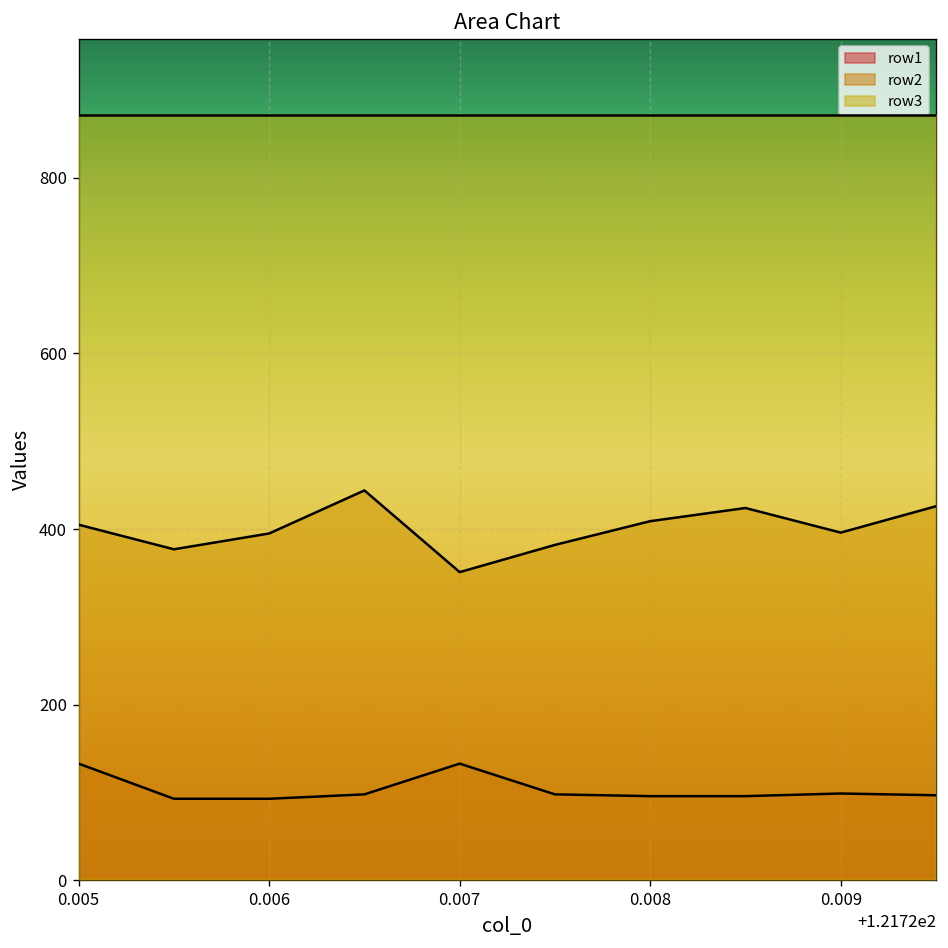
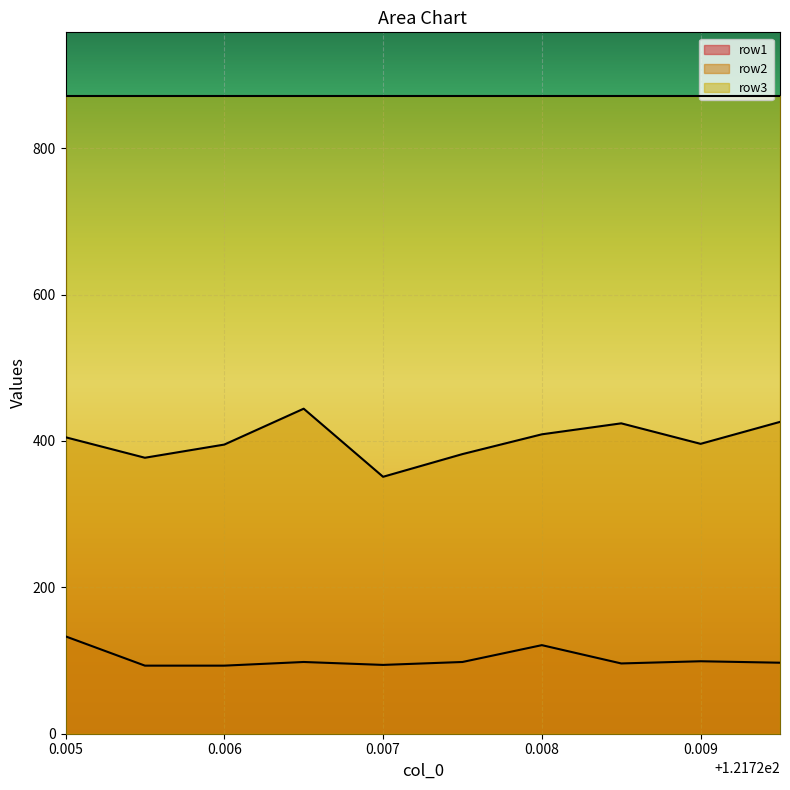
  {
    "row1": {
      "0.005": 130,
      "0.006": 90,
-     "0.007": 130,
-     "0.008": 100,
+     "0.007": 90,
+     "0.008": 120,
      "0.009": 100
    }
  }
